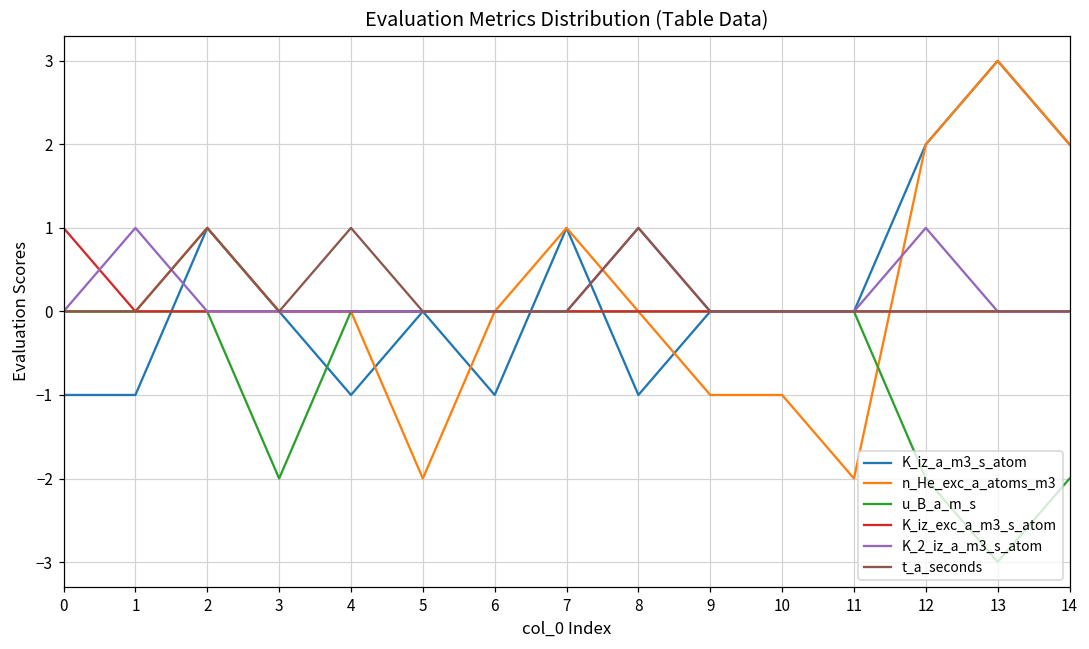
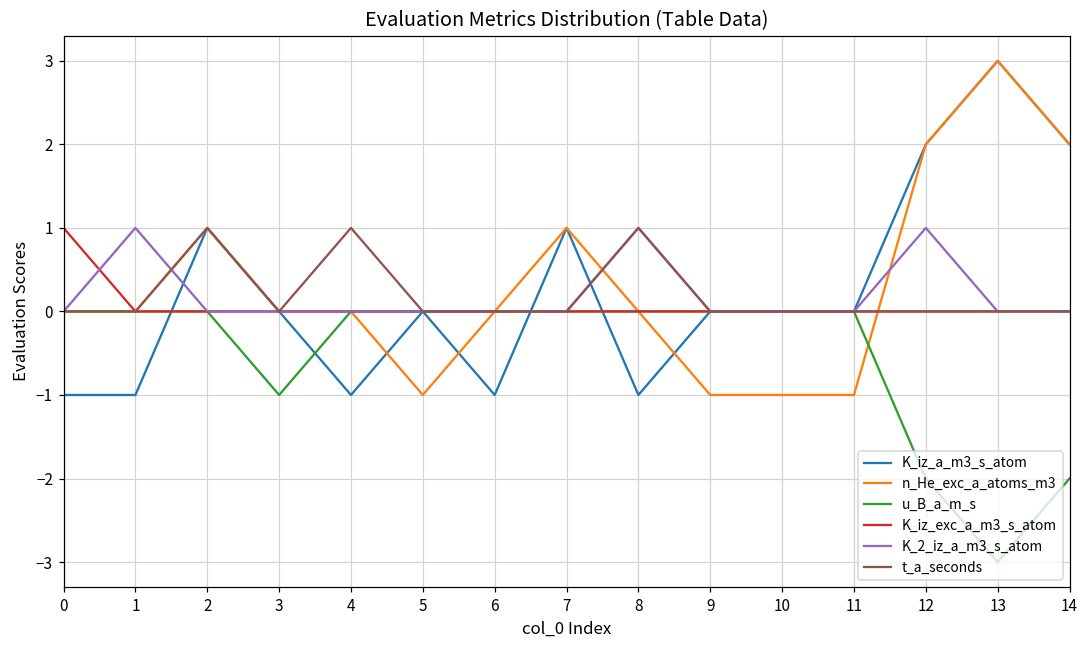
  {
    "K_iz_a_m3_s_atom": {
      "0": -1,
      "1": -1,
      "4": -1,
      "6": -1,
      "8": -1
    },
    "n_He_exc_a_atoms_m3": {
-     "5": -2,
+     "5": -1,
      "9": -1,
      "10": -1,
-     "11": -2
+     "11": -1
    },
    "u_B_a_m_s": {
-     "3": -2,
+     "3": -1,
      "14": -2
    },
    "K_iz_exc_a_m3_s_atom": {
      "0": 1
    },
    "K_2_iz_a_m3_s_atom": {
      "1": 1,
      "12": 1
    },
    "t_a_seconds": {
      "4": 1
    }
  }
